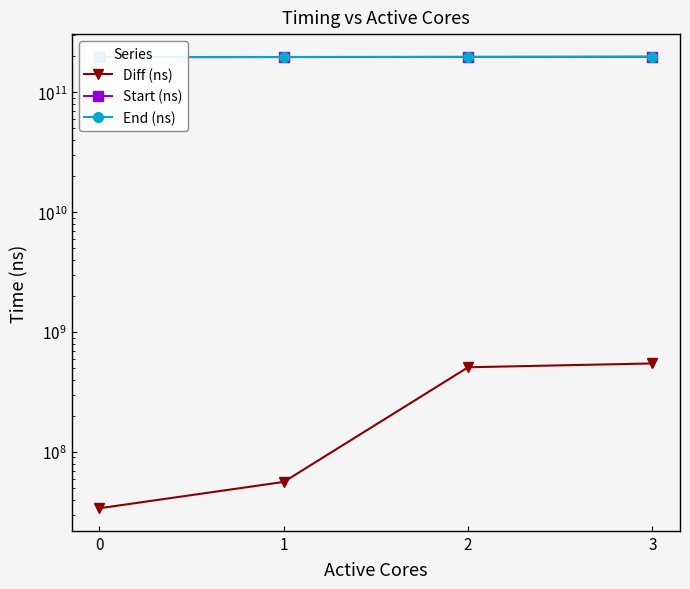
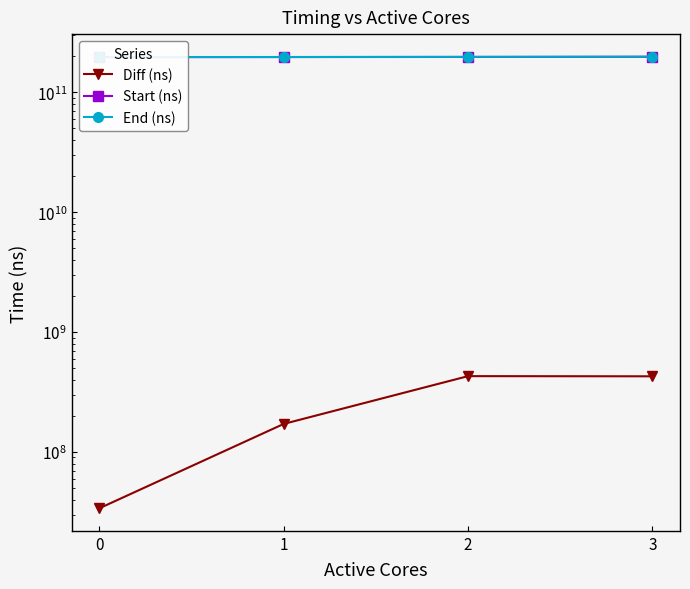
  {
    "Diff (ns)": {
      "0": 34000000,
-     "1": 60000000,
-     "2": 510000000,
-     "3": 500000000
+     "1": 170000000,
+     "2": 430000000,
+     "3": 430000000
    },
    "End (ns)": {
      "1": 200000000000,
      "2": 200000000000,
      "3": 200000000000
    }
  }
